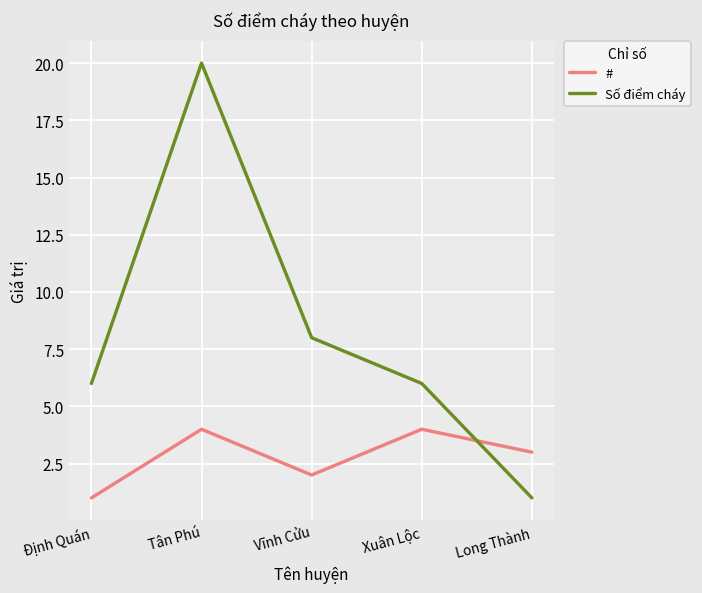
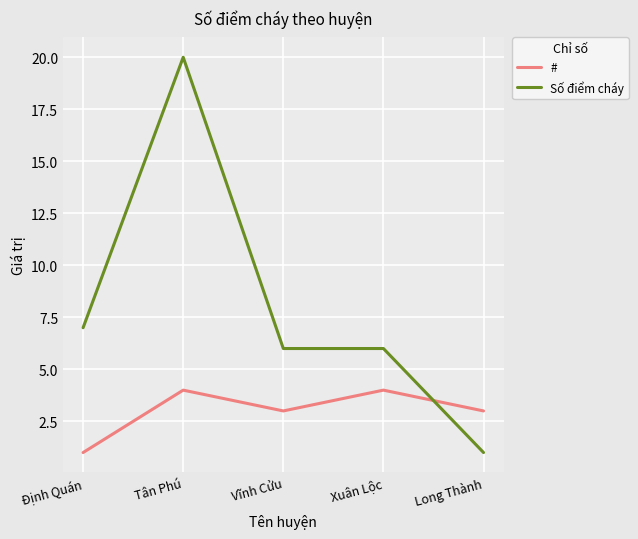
  {
    "#": {
      "Định Quán": 1,
      "Tân Phú": 4,
-     "Vĩnh Cửu": 2,
+     "Vĩnh Cửu": 3,
      "Xuân Lộc": 4,
      "Long Thành": 3
    },
    "Số điểm cháy": {
-     "Định Quán": 6,
+     "Định Quán": 7,
      "Tân Phú": 20,
-     "Vĩnh Cửu": 8,
+     "Vĩnh Cửu": 6,
      "Xuân Lộc": 6,
      "Long Thành": 1
    }
  }
